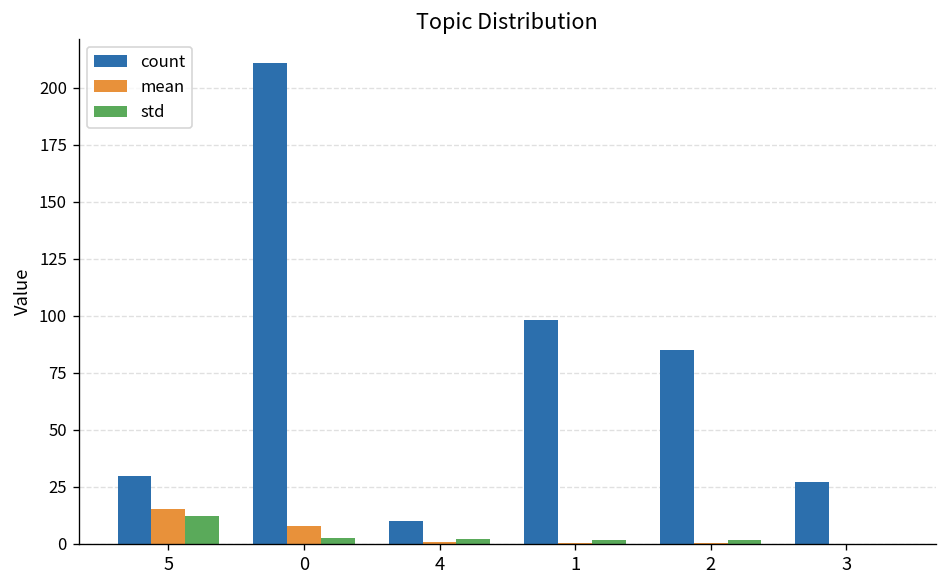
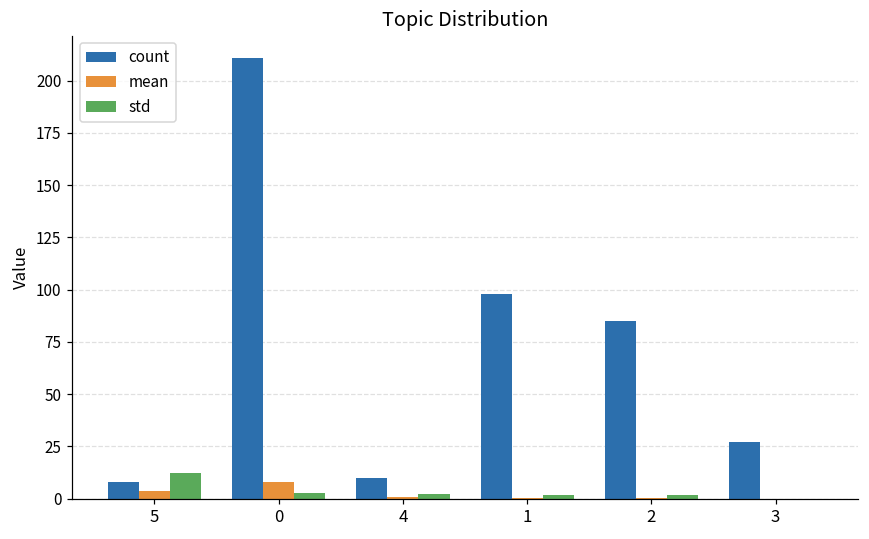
  {
    "count": {
-     "5": 30,
+     "5": 8,
      "0": 211,
      "4": 10,
      "1": 98,
      "2": 85,
      "3": 27
    },
    "mean": {
-     "5": 16,
+     "5": 4,
      "0": 8,
      "3": 0
    },
    "std": {
      "5": 12,
      "0": 3,
      "4": 2,
      "1": 2,
      "2": 2,
      "3": 0
    }
  }
